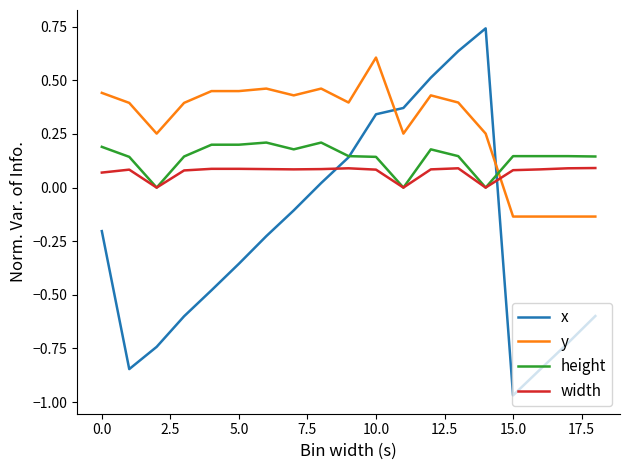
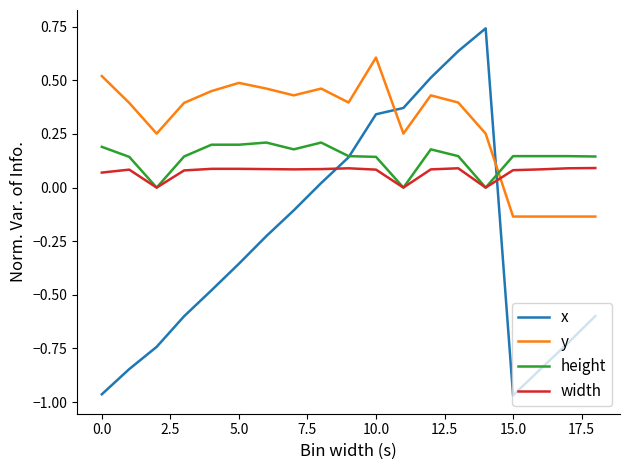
  {
    "x": {
-     "0.0": -0.20,
+     "0.0": -0.96,
      "5.0": -0.36,
      "10.0": 0.34
    },
    "y": {
-     "0.0": 0.44,
-     "5.0": 0.45,
+     "0.0": 0.52,
+     "5.0": 0.49,
      "10.0": 0.61,
      "15.0": -0.14
    },
    "height": {
      "0.0": 0.19,
      "5.0": 0.20,
      "10.0": 0.14,
      "15.0": 0.15
    },
    "width": {
      "0.0": 0.07,
      "5.0": 0.09,
      "10.0": 0.08,
      "15.0": 0.08
    }
  }
